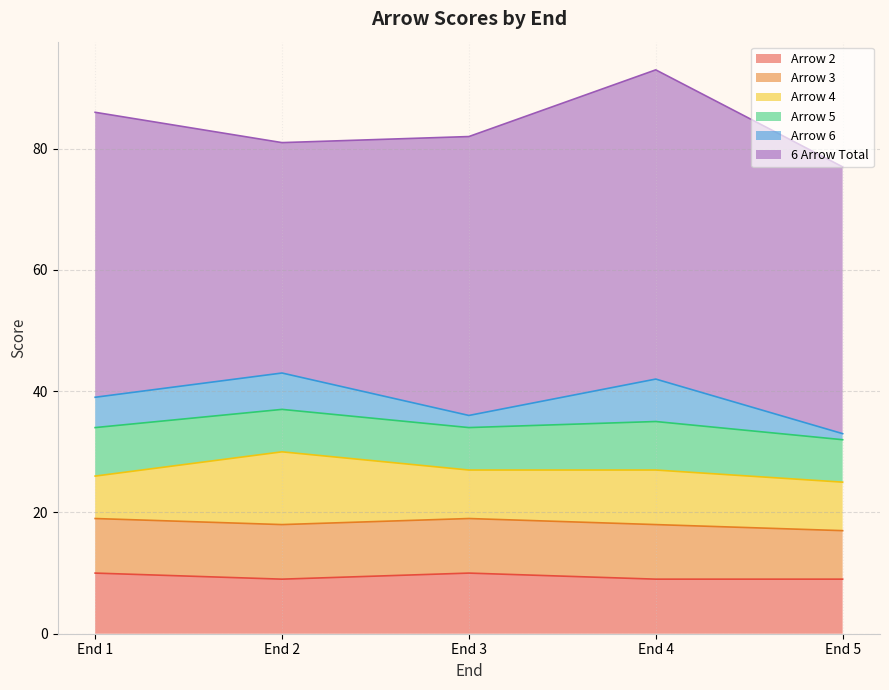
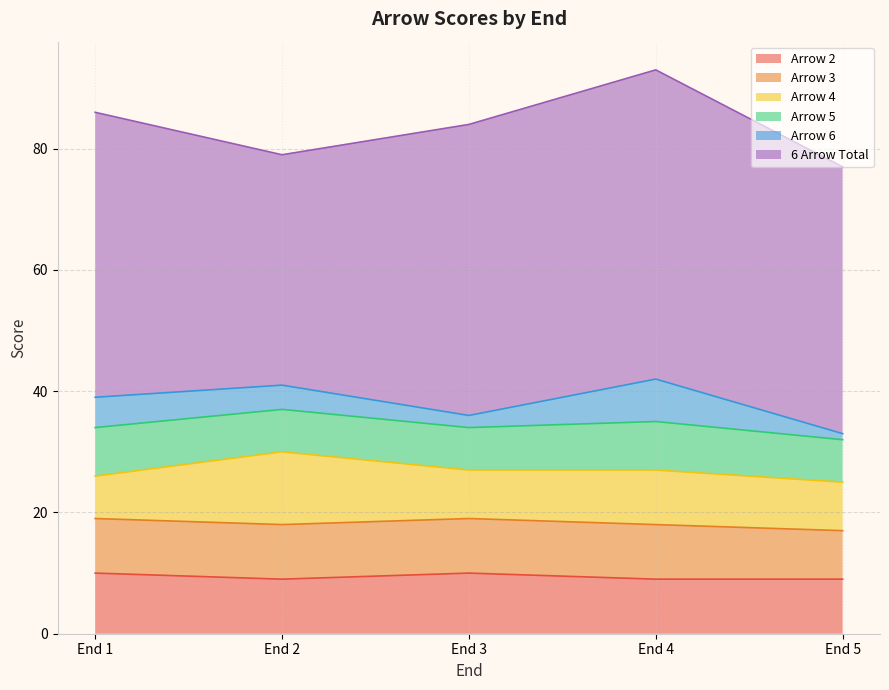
  {
    "Arrow 4": {
      "End 1": 7,
      "End 2": 12,
      "End 3": 8,
      "End 4": 9,
      "End 5": 8
    },
    "Arrow 5": {
      "End 1": 8,
      "End 2": 7,
      "End 3": 7,
      "End 4": 8,
      "End 5": 7
    },
    "Arrow 6": {
      "End 1": 5,
-     "End 2": 6,
+     "End 2": 4,
      "End 3": 2,
      "End 4": 7,
      "End 5": 1
    },
    "6 Arrow Total": {
      "End 1": 47,
      "End 2": 38,
-     "End 3": 46,
+     "End 3": 48,
      "End 4": 51
    }
  }
